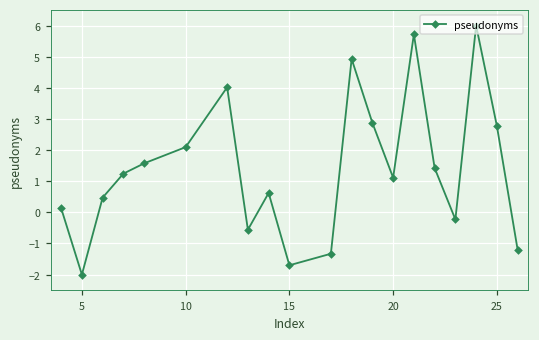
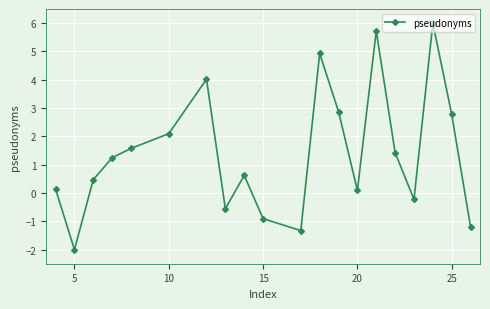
  {
    "5": -2.0,
    "10": 2.1,
-   "15": -1.7,
-   "20": 1.1,
+   "15": -0.9,
+   "20": 0.1,
    "25": 2.8
  }
